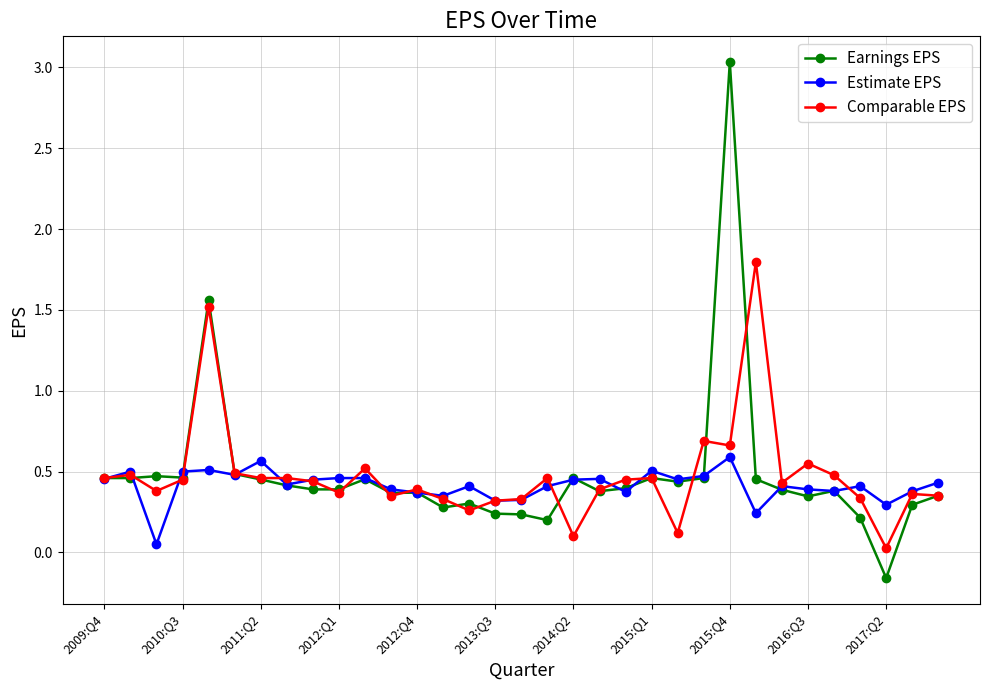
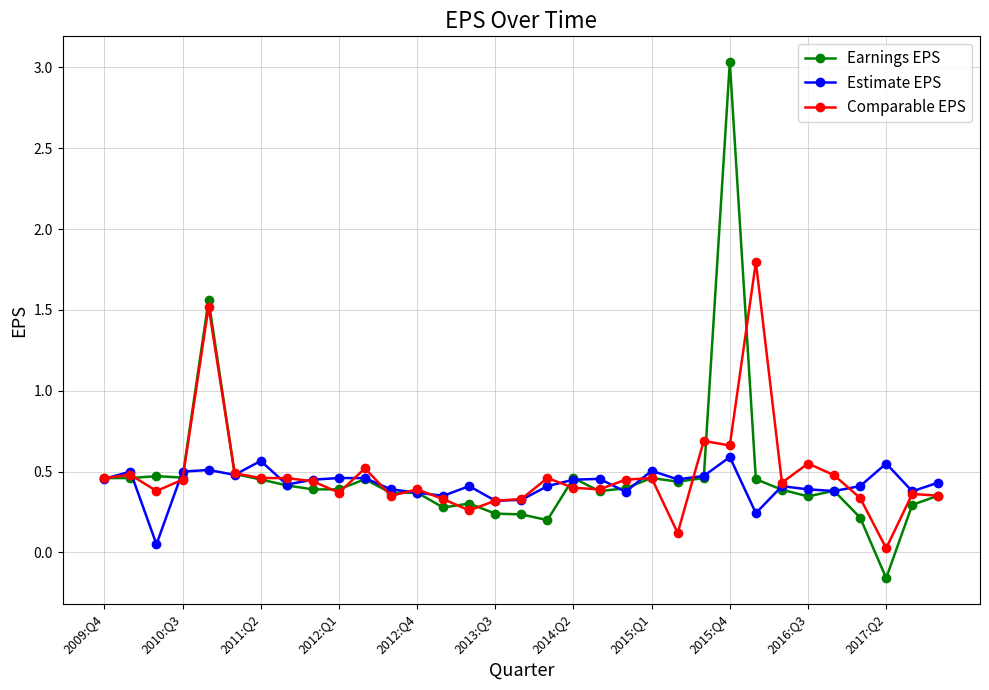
  {
    "Earnings EPS": {
      "2012:Q1": 0.39,
      "2013:Q3": 0.24,
      "2015:Q4": 3.03,
      "2016:Q3": 0.35,
      "2017:Q2": -0.16
    },
    "Estimate EPS": {
      "2010:Q3": 0.50,
      "2011:Q2": 0.57,
      "2012:Q1": 0.46,
      "2015:Q1": 0.51,
      "2015:Q4": 0.59,
      "2016:Q3": 0.39,
-     "2017:Q2": 0.30
+     "2017:Q2": 0.55
    },
    "Comparable EPS": {
      "2012:Q1": 0.37,
      "2012:Q4": 0.4,
-     "2014:Q2": 0.1,
+     "2014:Q2": 0.4,
      "2015:Q4": 0.66,
      "2016:Q3": 0.55,
      "2017:Q2": 0.03
    }
  }
